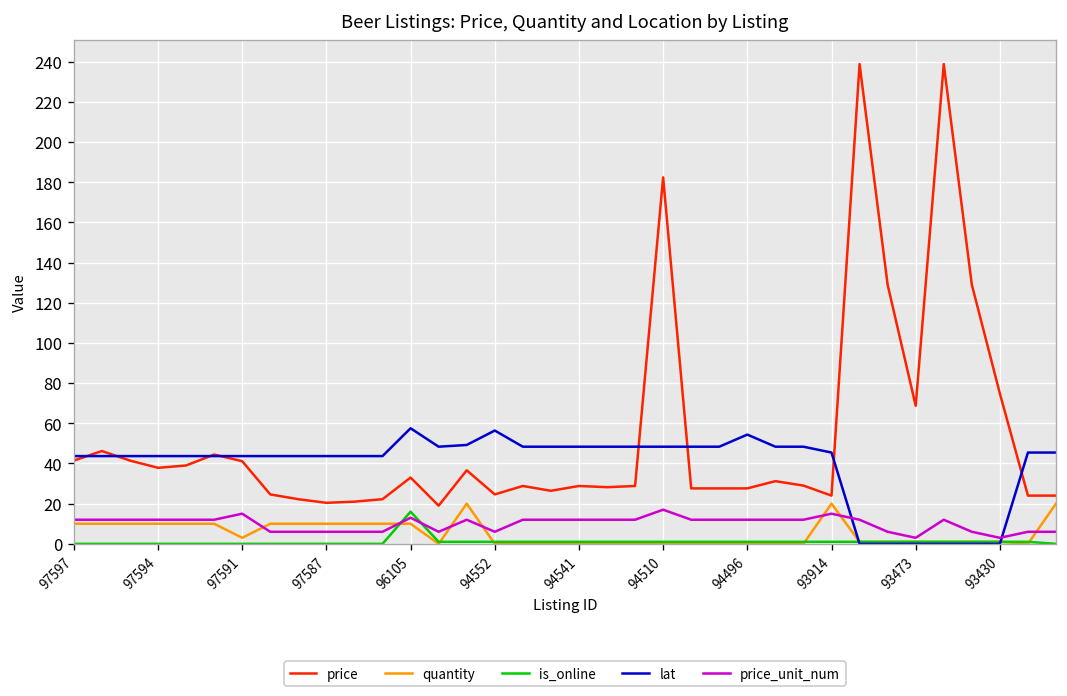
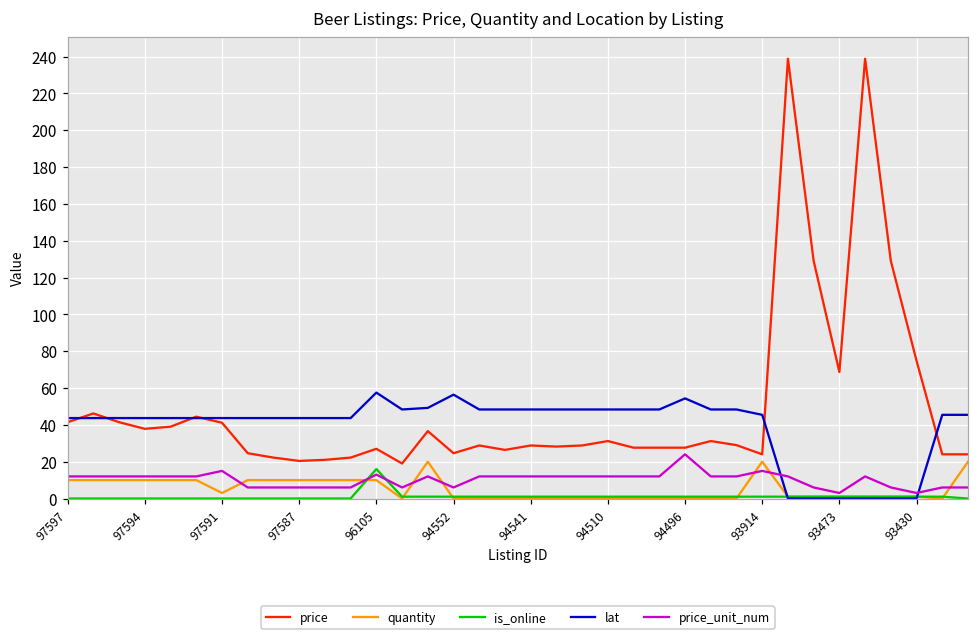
  {
    "price": {
      "97597": 41,
      "97594": 38,
      "97591": 41,
      "97587": 20,
-     "96105": 33,
+     "96105": 27,
      "94552": 25,
      "94541": 29,
-     "94510": 182,
+     "94510": 31,
      "94496": 28,
      "93914": 24,
      "93473": 69,
      "93430": 75
    },
    "quantity": {
      "97597": 10,
      "97594": 10,
      "97591": 3,
      "97587": 10,
      "96105": 10,
      "93914": 20
    },
    "is_online": {
      "97597": 0,
      "97594": 0,
      "97591": 0,
      "97587": 0,
      "96105": 16,
      "93914": 1
    },
    "lat": {
      "97597": 44,
      "97594": 44,
      "97591": 44,
      "97587": 44,
      "96105": 58,
      "94552": 56,
      "94541": 48,
      "94510": 48,
      "94496": 54,
      "93914": 45
    },
    "price_unit_num": {
      "97597": 12,
      "97594": 12,
      "97591": 15,
      "97587": 6,
      "96105": 13,
      "94552": 6,
      "94541": 12,
-     "94510": 17,
-     "94496": 12,
+     "94510": 12,
+     "94496": 24,
      "93914": 15,
      "93473": 3,
      "93430": 3
    }
  }
